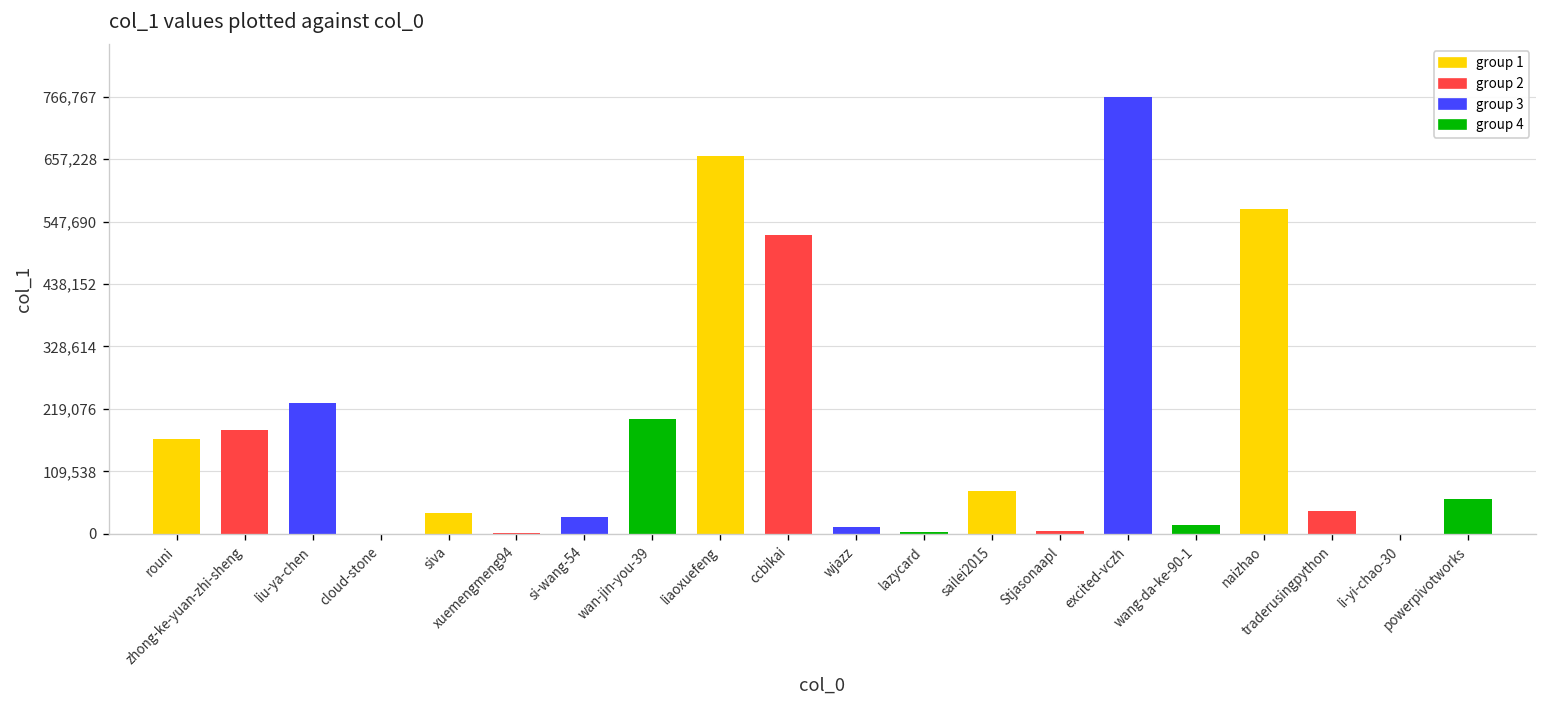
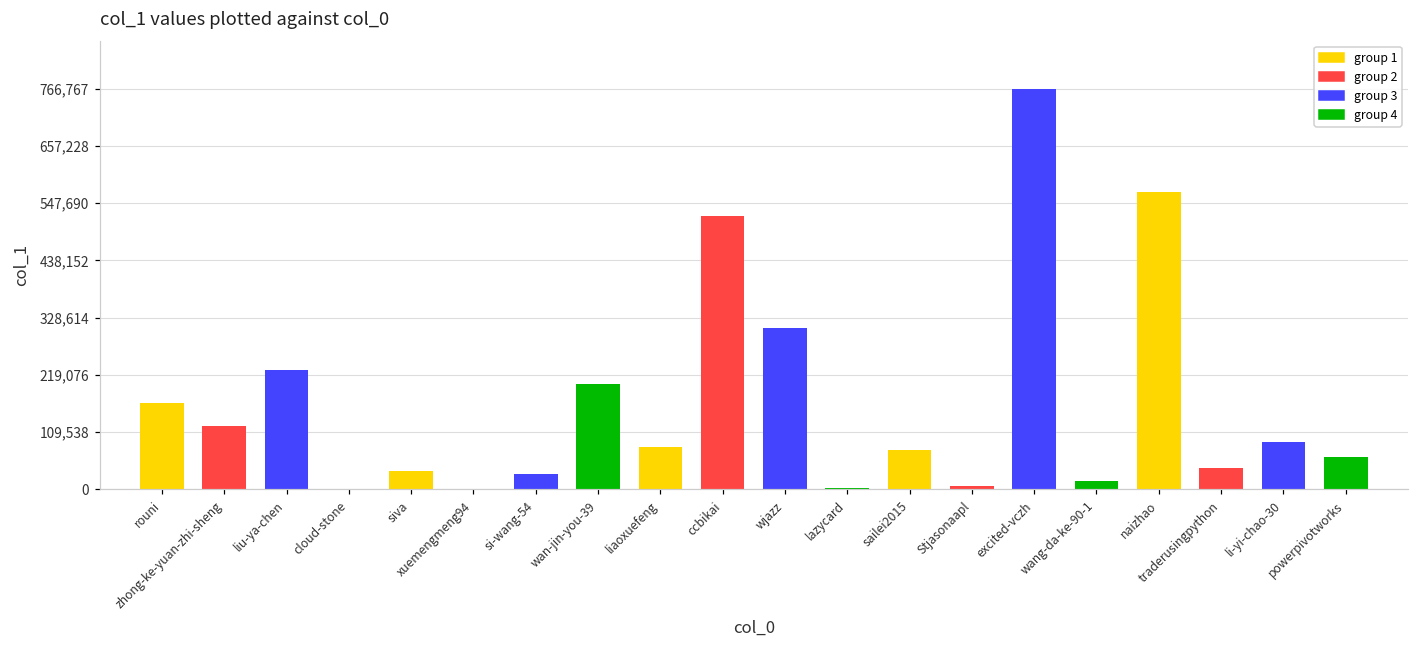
  {
    "rouni": "170,000",
-   "zhong-ke-yuan-zhi-sheng": "180,000",
+   "zhong-ke-yuan-zhi-sheng": "120,000",
    "liu-ya-chen": "230,000",
    "siva": "40,000",
    "si-wang-54": "30,000",
    "wan-jin-you-39": "200,000",
-   "liaoxuefeng": "660,000",
+   "liaoxuefeng": "80,000",
    "ccbikai": "520,000",
-   "wjazz": "10,000",
+   "wjazz": "310,000",
    "sailei2015": "80,000",
    "Stjasonaapl": "10,000",
    "excited-vczh": "770,000",
    "wang-da-ke-90-1": "10,000",
    "naizhao": "570,000",
    "traderusingpython": "40,000",
-   "li-yi-chao-30": "0",
+   "li-yi-chao-30": "90,000",
    "powerpivotworks": "60,000"
  }
